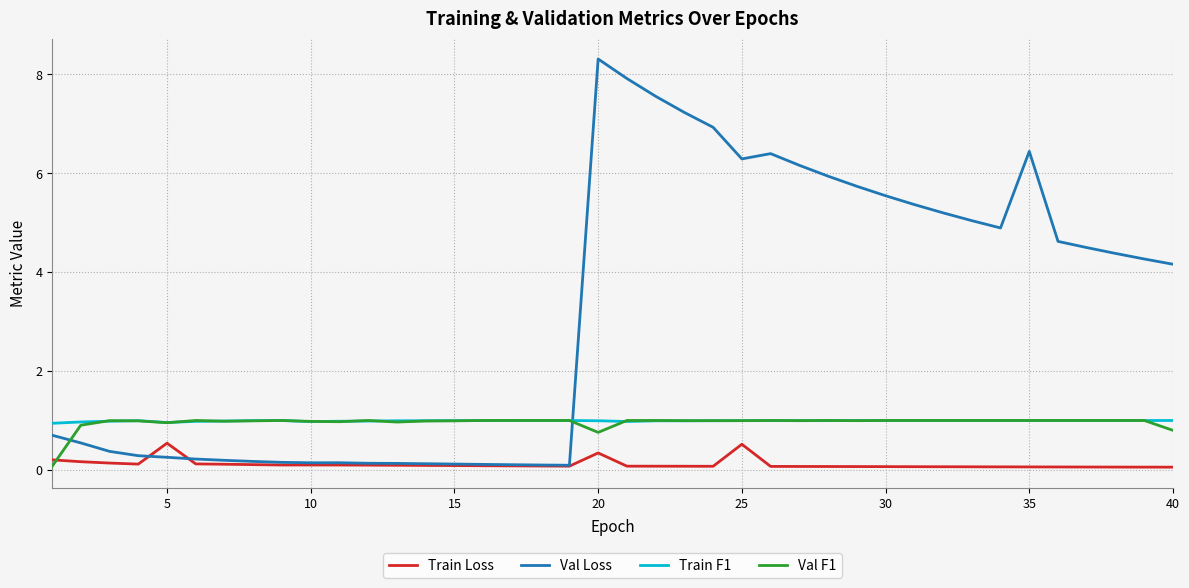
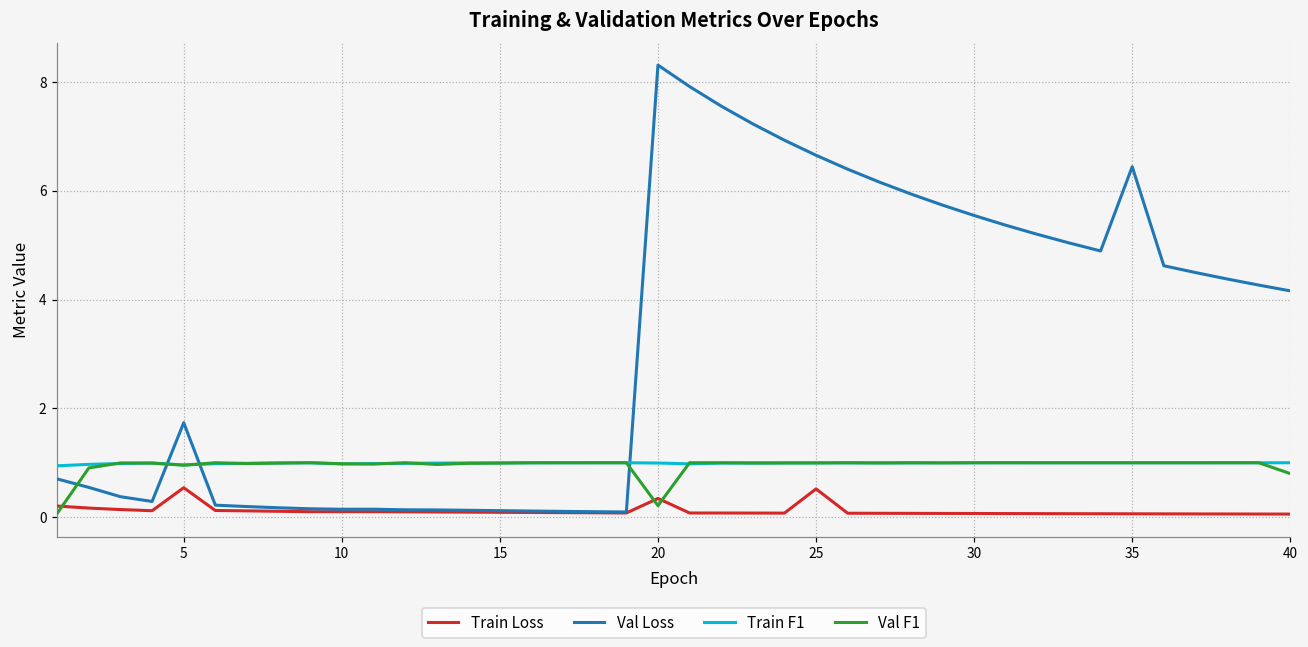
  {
    "Train Loss": {
      "5": 0.5,
      "20": 0.3,
      "25": 0.5,
      "30": 0.1,
      "35": 0.1,
      "40": 0.1
    },
    "Val Loss": {
-     "5": 0.3,
+     "5": 1.7,
      "20": 8.3,
-     "25": 6.3,
+     "25": 6.7,
      "30": 5.5,
      "35": 6.4,
      "40": 4.2
    },
    "Train F1": {
      "20": 1.0,
      "40": 1.0
    },
    "Val F1": {
-     "20": 0.8,
+     "20": 0.2,
      "40": 0.8
    }
  }
